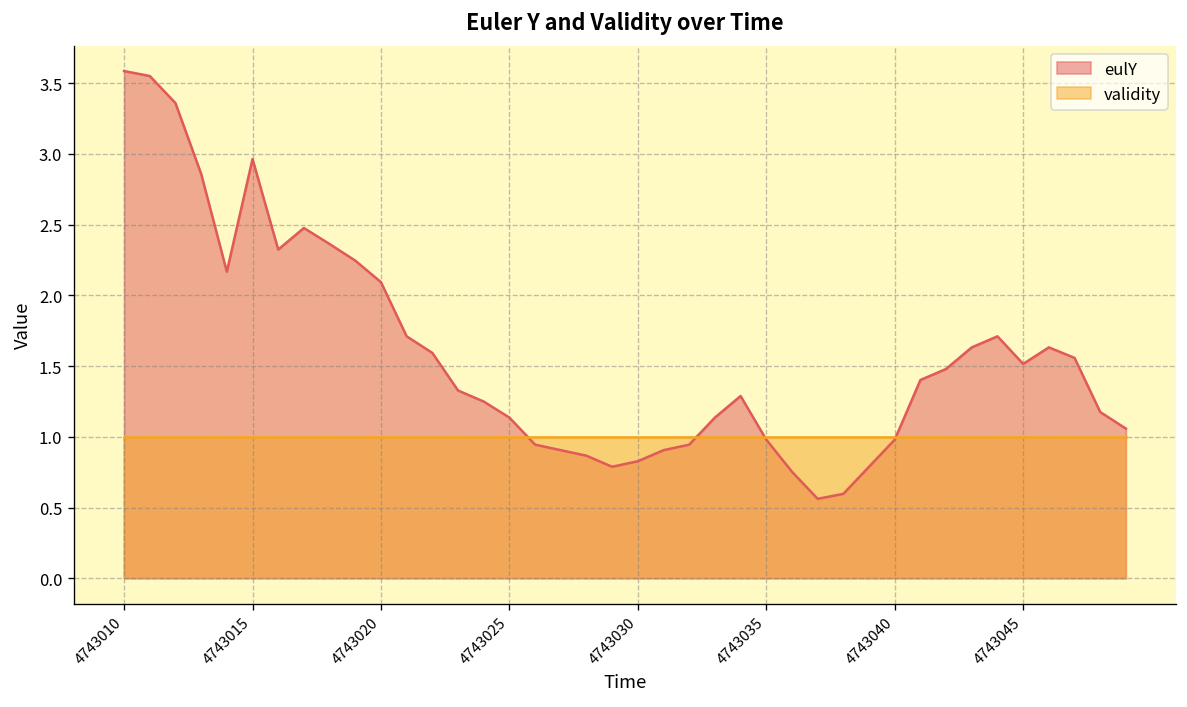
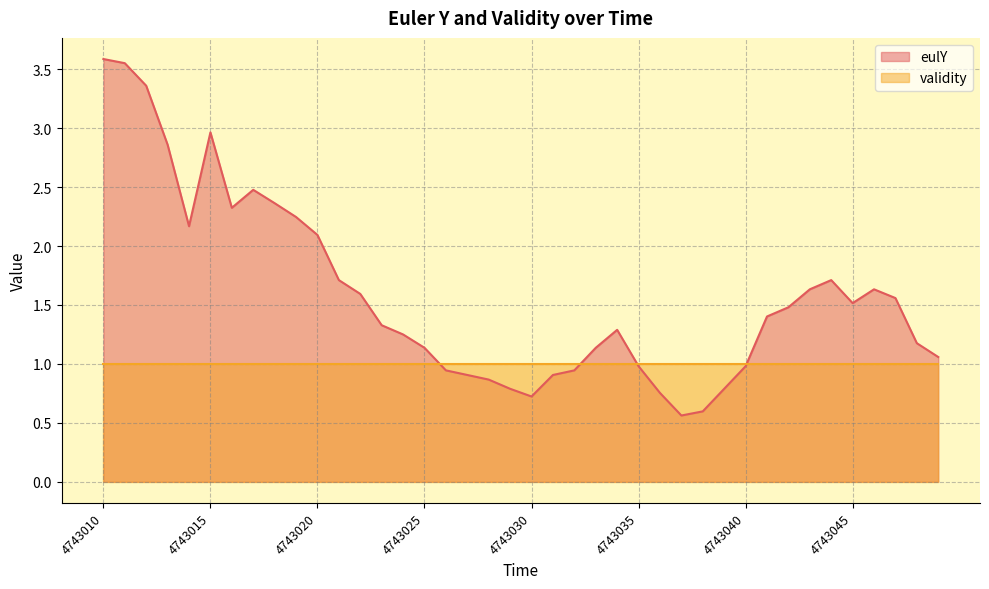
  {
    "eulY": {
      "4743010": 3.59,
      "4743015": 2.96,
      "4743020": 2.09,
      "4743025": 1.14,
-     "4743030": 0.83,
+     "4743030": 0.72,
      "4743045": 1.52
    },
    "validity": {
      "4743010": 1.00,
      "4743015": 1.00,
      "4743020": 1.00,
      "4743025": 1.00,
      "4743030": 1.00,
      "4743045": 1.00
    }
  }
